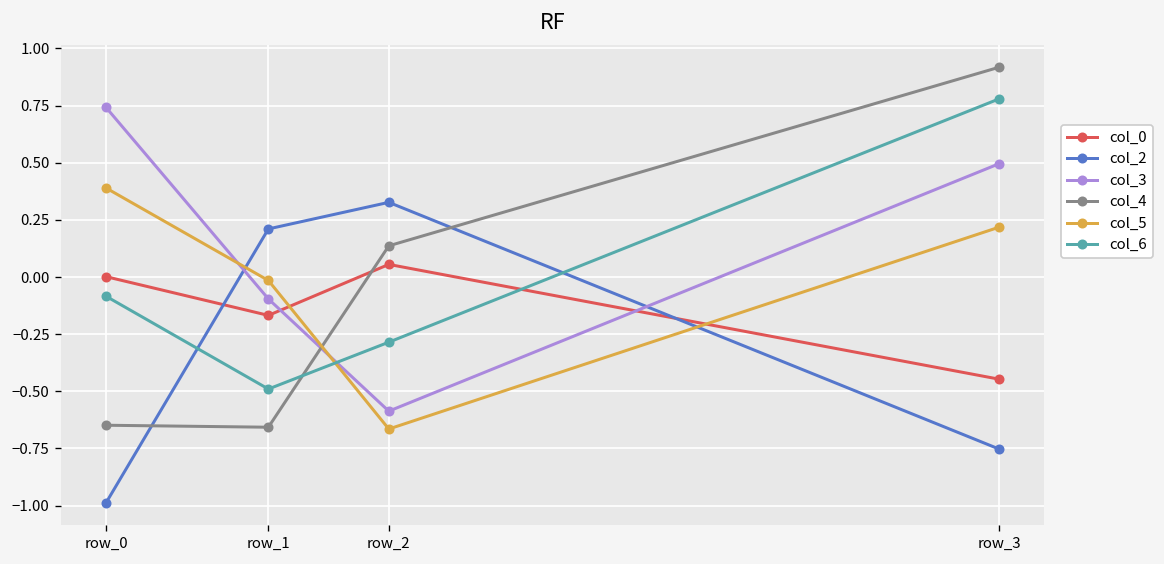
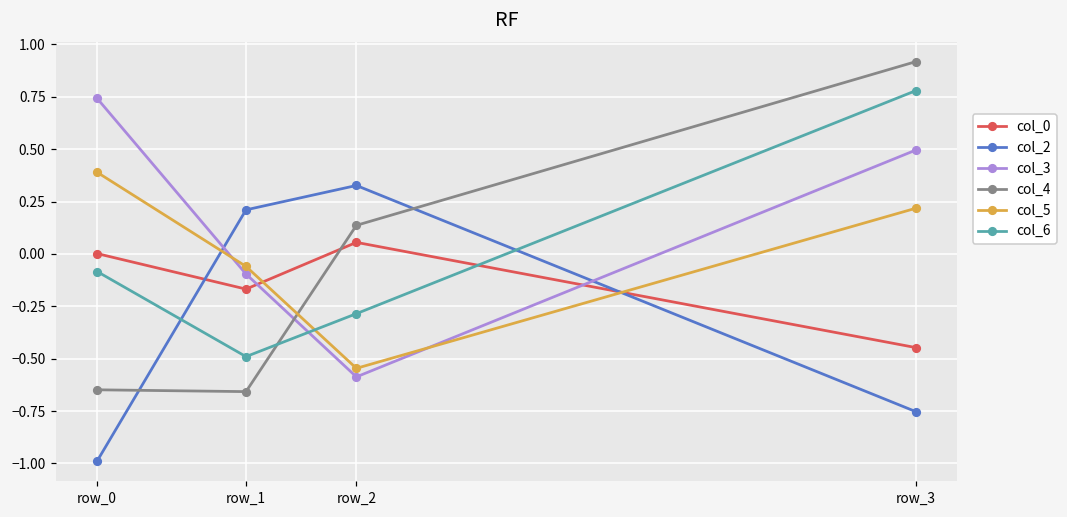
  {
    "col_0": {
      "row_0": 0.00,
      "row_1": -0.17,
      "row_2": 0.06,
      "row_3": -0.45
    },
    "col_2": {
      "row_0": -0.99,
      "row_1": 0.21,
      "row_2": 0.33,
      "row_3": -0.75
    },
    "col_3": {
      "row_0": 0.74,
      "row_1": -0.10,
      "row_2": -0.59,
      "row_3": 0.50
    },
    "col_4": {
      "row_0": -0.65,
      "row_1": -0.66,
      "row_2": 0.14,
      "row_3": 0.92
    },
    "col_5": {
      "row_0": 0.39,
-     "row_1": -0.01,
-     "row_2": -0.66,
+     "row_1": -0.06,
+     "row_2": -0.55,
      "row_3": 0.22
    },
    "col_6": {
      "row_0": -0.08,
      "row_1": -0.49,
      "row_2": -0.29,
      "row_3": 0.78
    }
  }
